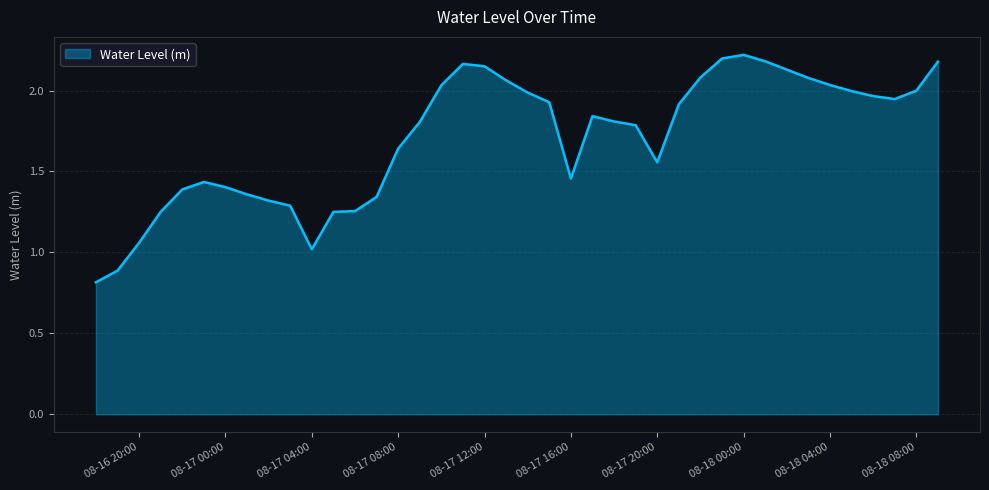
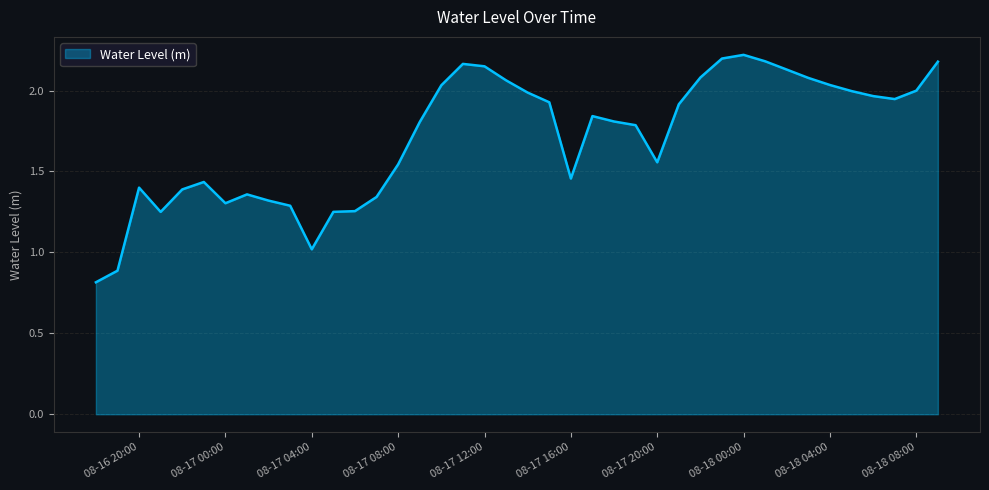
  {
-   "08-16 20:00": 1.06,
-   "08-17 00:00": 1.40,
+   "08-16 20:00": 1.40,
+   "08-17 00:00": 1.30,
    "08-17 04:00": 1.02,
-   "08-17 08:00": 1.64,
+   "08-17 08:00": 1.54,
    "08-17 12:00": 2.15,
    "08-17 16:00": 1.46,
    "08-17 20:00": 1.56,
    "08-18 00:00": 2.22,
    "08-18 04:00": 2.03,
    "08-18 08:00": 2.00
  }
